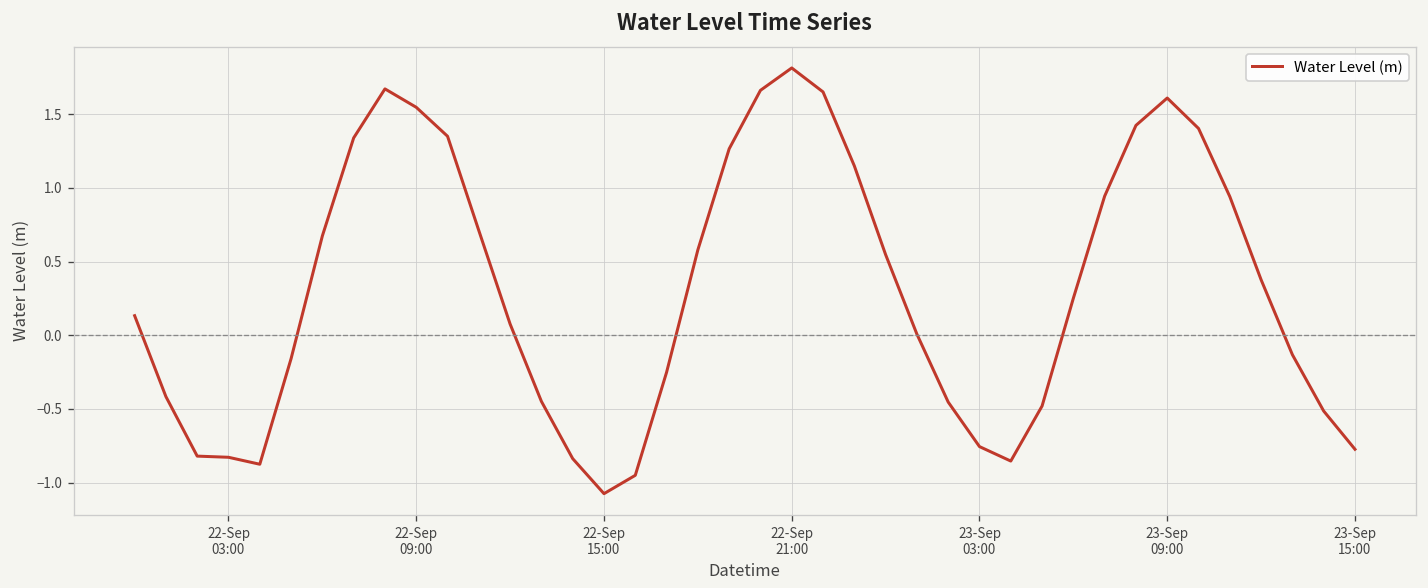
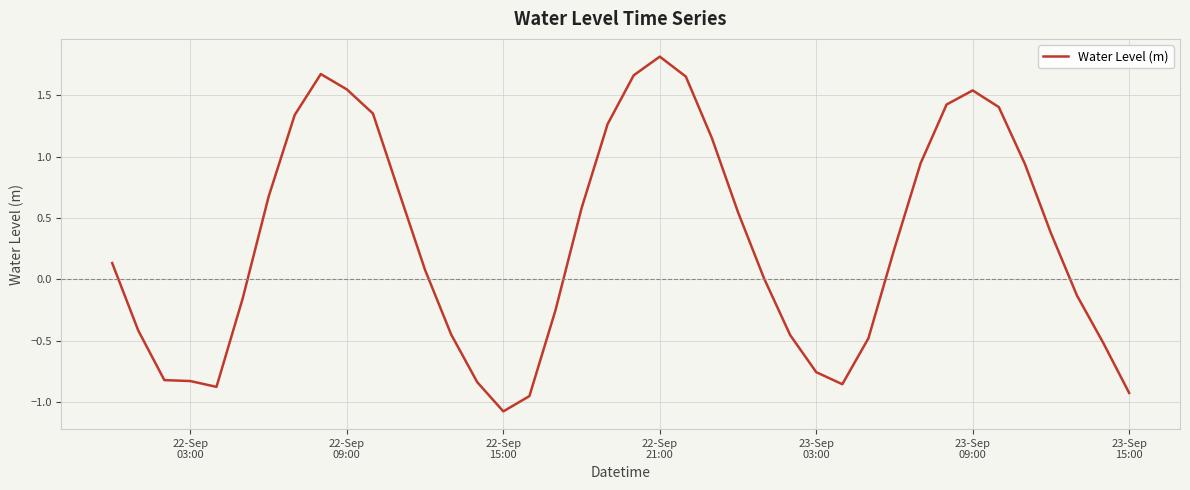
  {
    "22-Sep 03:00": -0.83,
    "22-Sep 09:00": 1.55,
    "22-Sep 15:00": -1.08,
    "22-Sep 21:00": 1.81,
    "23-Sep 03:00": -0.76,
-   "23-Sep 09:00": 1.61,
-   "23-Sep 15:00": -0.77
+   "23-Sep 09:00": 1.54,
+   "23-Sep 15:00": -0.93
  }
